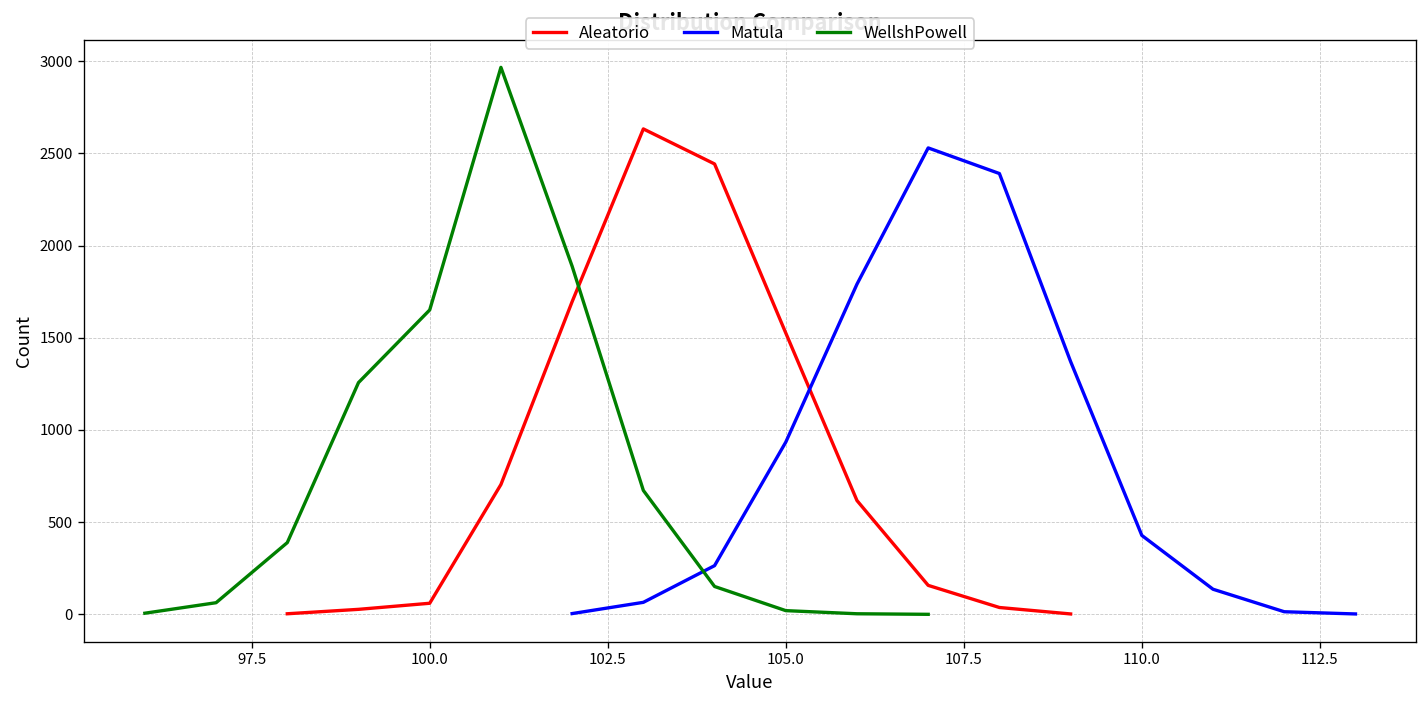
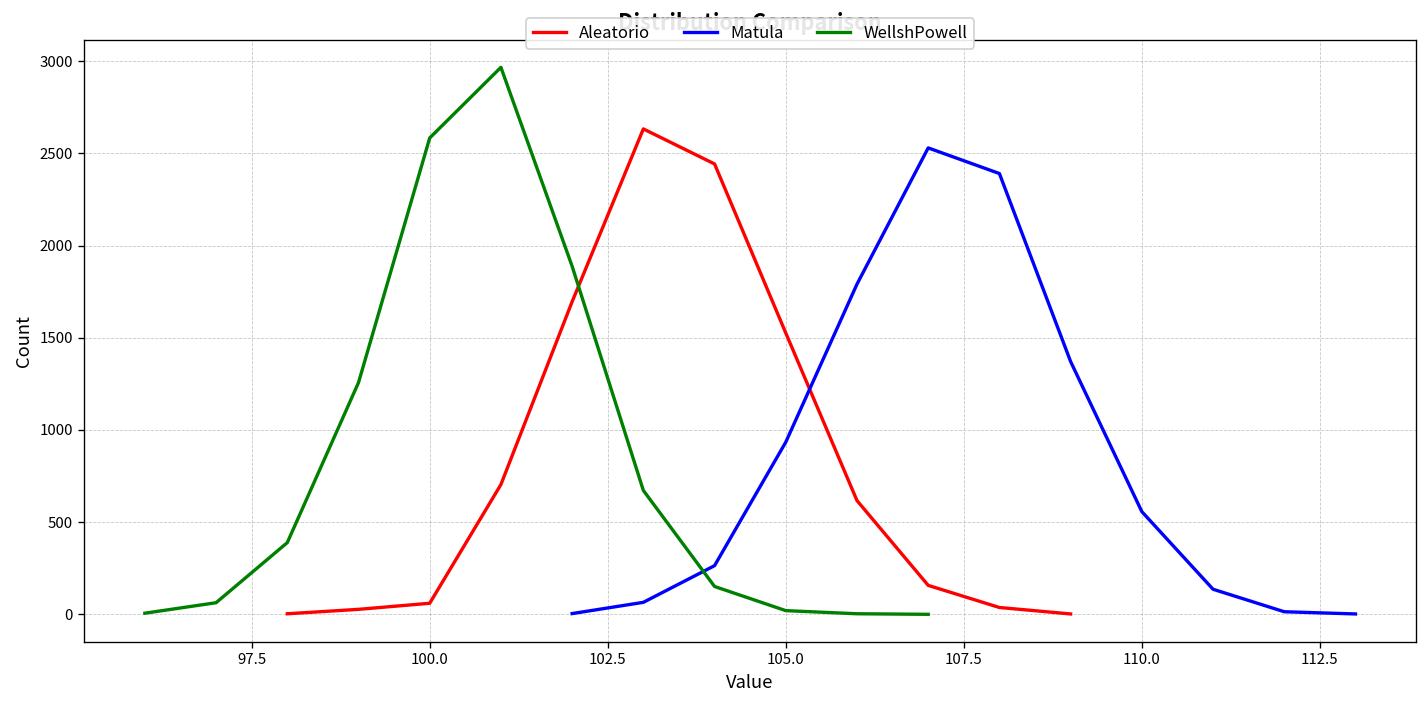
  {
    "Aleatorio": {
      "100.0": 60,
      "105.0": 1530
    },
    "Matula": {
      "105.0": 930,
-     "110.0": 430
+     "110.0": 560
    },
    "WellshPowell": {
-     "100.0": 1650,
+     "100.0": 2580,
      "105.0": 20
    }
  }
